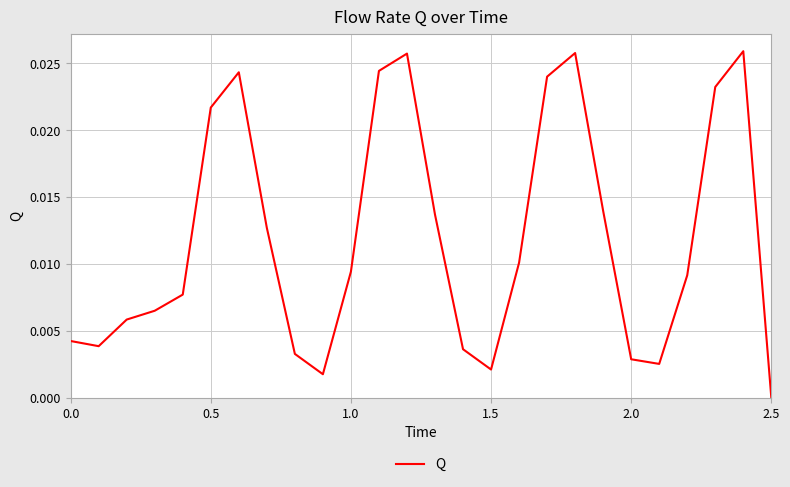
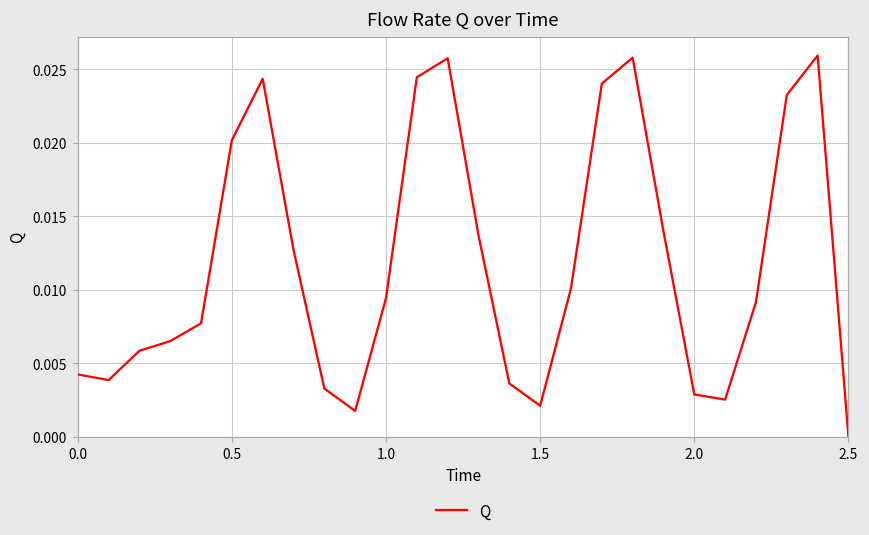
  {
    "0.0": 0.0042,
-   "0.5": 0.0217,
+   "0.5": 0.0202,
    "1.0": 0.0094,
    "1.5": 0.0021,
    "2.0": 0.0029,
    "2.5": 0.0000
  }
